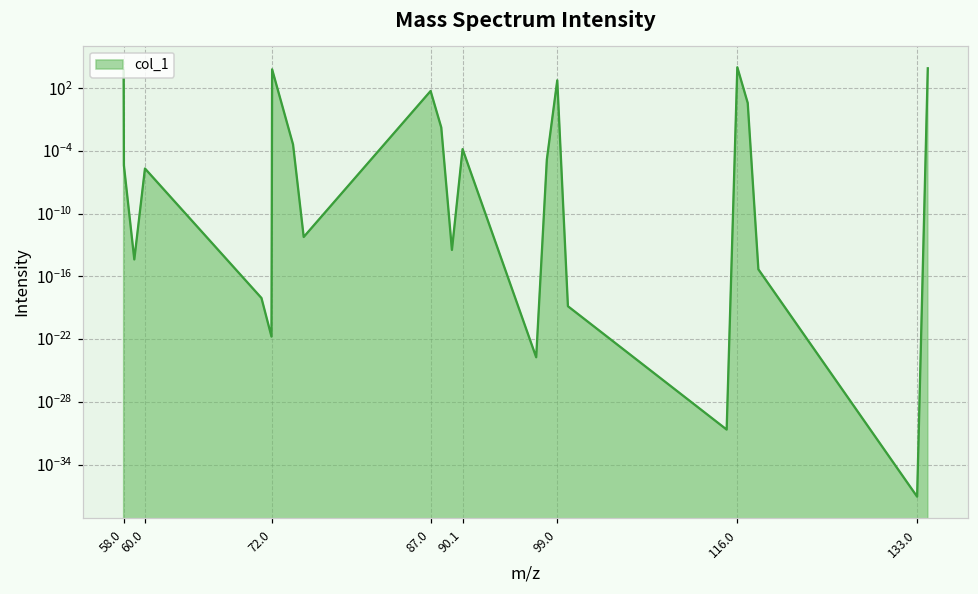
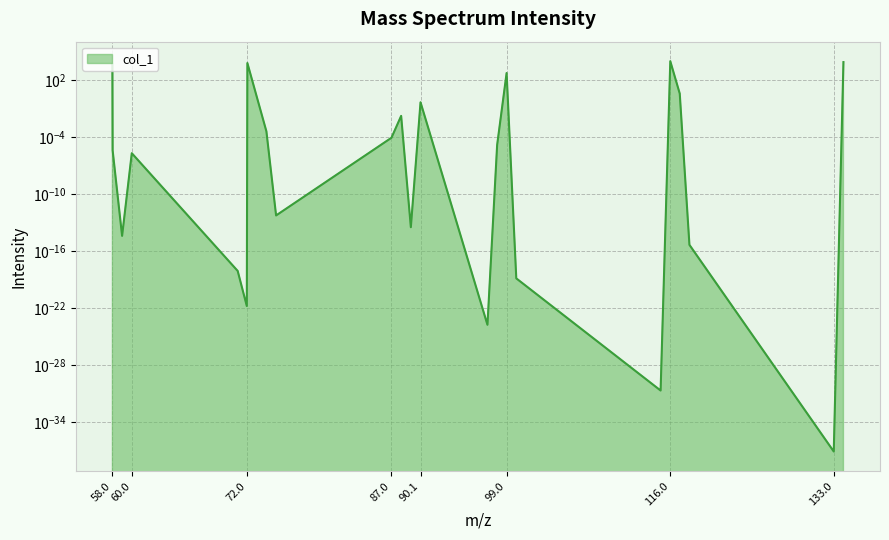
  {
    "60.0": 0.000002,
    "72.0": 10000,
-   "87.0": 100,
-   "90.1": 0.0001,
+   "87.0": 0,
+   "90.1": 0,
    "99.0": 1000,
    "116.0": 10000,
    "133.0": 0.000000000000
  }
